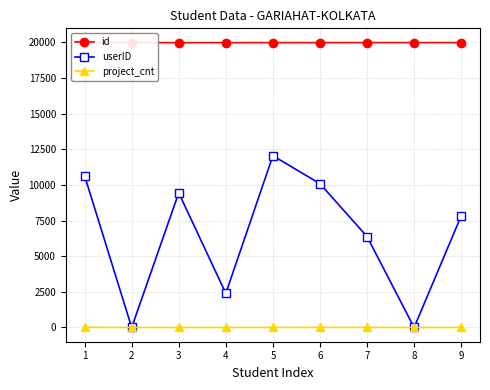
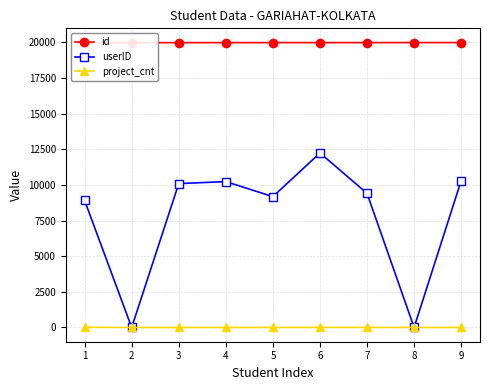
  {
    "id": {
      "3": 20000,
      "4": 20000,
      "5": 20000,
      "6": 20000,
      "7": 20000,
      "8": 20000,
      "9": 20000
    },
    "userID": {
-     "1": 10600,
-     "3": 9400,
-     "4": 2400,
-     "5": 12000,
-     "6": 10100,
-     "7": 6400,
-     "9": 7800
+     "1": 8900,
+     "3": 10100,
+     "4": 10200,
+     "5": 9200,
+     "6": 12200,
+     "7": 9400,
+     "9": 10300
    },
    "project_cnt": {
      "1": 0,
      "3": 0,
      "4": 0,
      "5": 0,
      "6": 0,
      "7": 0,
      "9": 0
    }
  }
